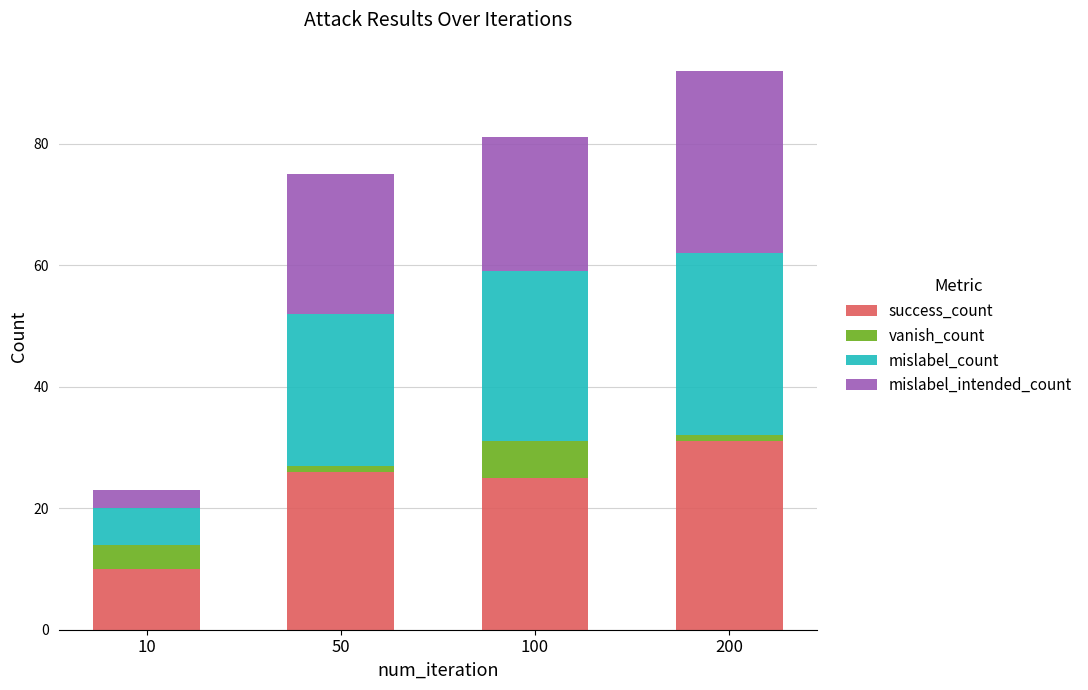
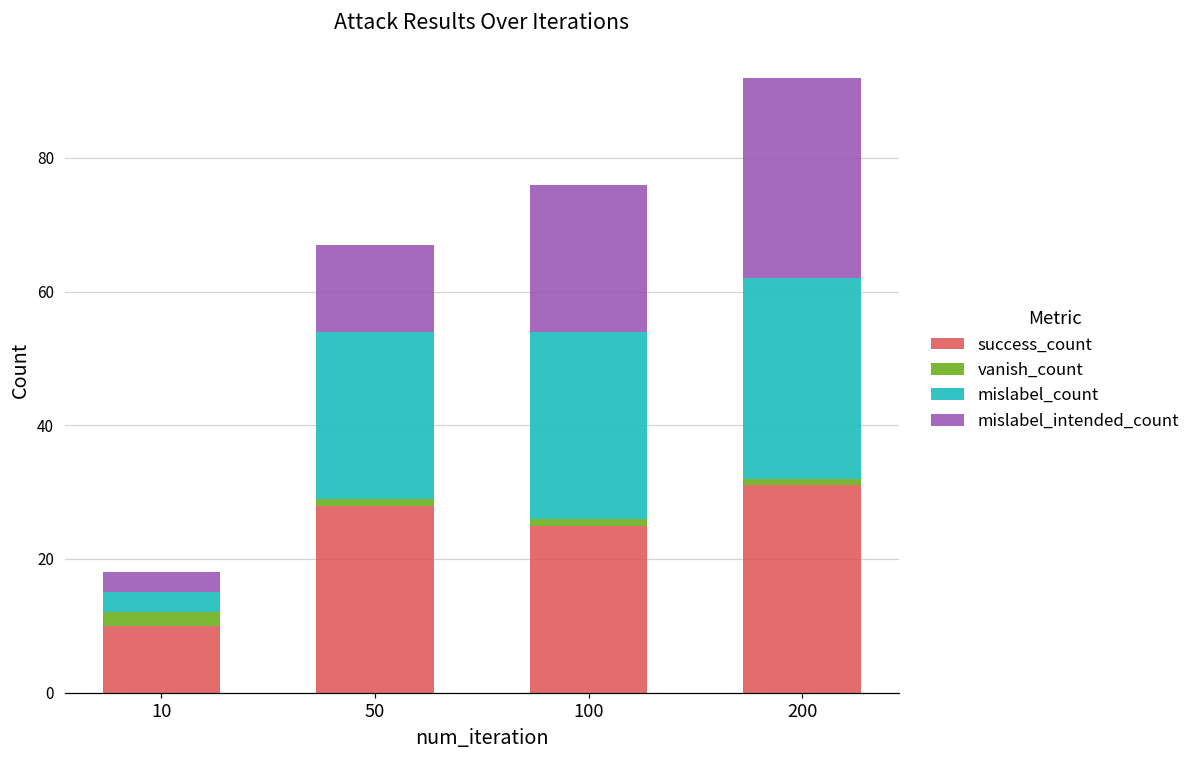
  {
    "success_count": {
      "10": 10,
-     "50": 26,
+     "50": 28,
      "100": 25,
      "200": 31
    },
    "vanish_count": {
-     "10": 4,
+     "10": 2,
      "50": 1,
-     "100": 6,
+     "100": 1,
      "200": 1
    },
    "mislabel_count": {
-     "10": 6,
+     "10": 3,
      "50": 25,
      "100": 28,
      "200": 30
    },
    "mislabel_intended_count": {
      "10": 3,
-     "50": 23,
+     "50": 13,
      "100": 22,
      "200": 30
    }
  }
